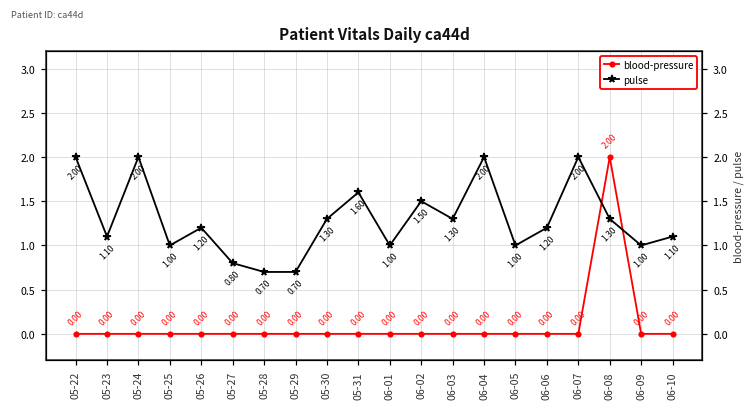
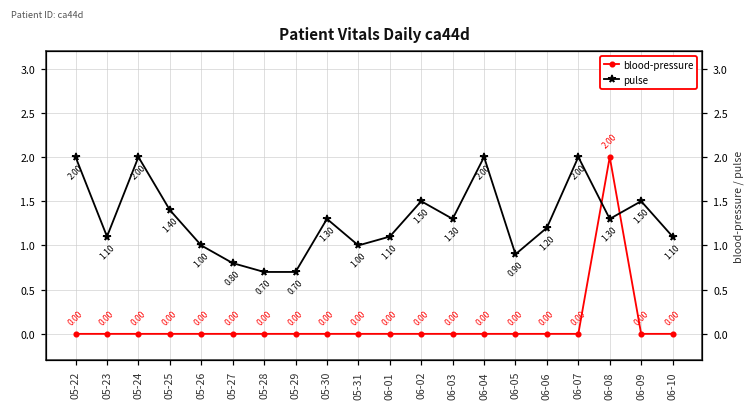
  {
    "blood-pressure": {
      "05-22": 0.00,
      "05-23": 0.00,
      "05-24": 0.00,
      "05-25": 0.00,
      "05-26": 0.00,
      "05-27": 0.00,
      "05-28": 0.00,
      "05-29": 0.00,
      "05-30": 0.00,
      "05-31": 0.00,
      "06-01": 0.00,
      "06-02": 0.00,
      "06-03": 0.00,
      "06-04": 0.00,
      "06-05": 0.00,
      "06-06": 0.00,
      "06-07": 0.00,
      "06-08": 2.00,
      "06-09": 0.00,
      "06-10": 0.00
    },
    "pulse": {
      "05-22": 2.00,
      "05-23": 1.10,
      "05-24": 2.00,
-     "05-25": 1.00,
-     "05-26": 1.20,
+     "05-25": 1.40,
+     "05-26": 1.00,
      "05-27": 0.80,
      "05-28": 0.70,
      "05-29": 0.70,
      "05-30": 1.30,
-     "05-31": 1.60,
-     "06-01": 1.00,
+     "05-31": 1.00,
+     "06-01": 1.10,
      "06-02": 1.50,
      "06-03": 1.30,
      "06-04": 2.00,
-     "06-05": 1.00,
+     "06-05": 0.90,
      "06-06": 1.20,
      "06-07": 2.00,
      "06-08": 1.30,
-     "06-09": 1.00,
+     "06-09": 1.50,
      "06-10": 1.10
    }
  }
